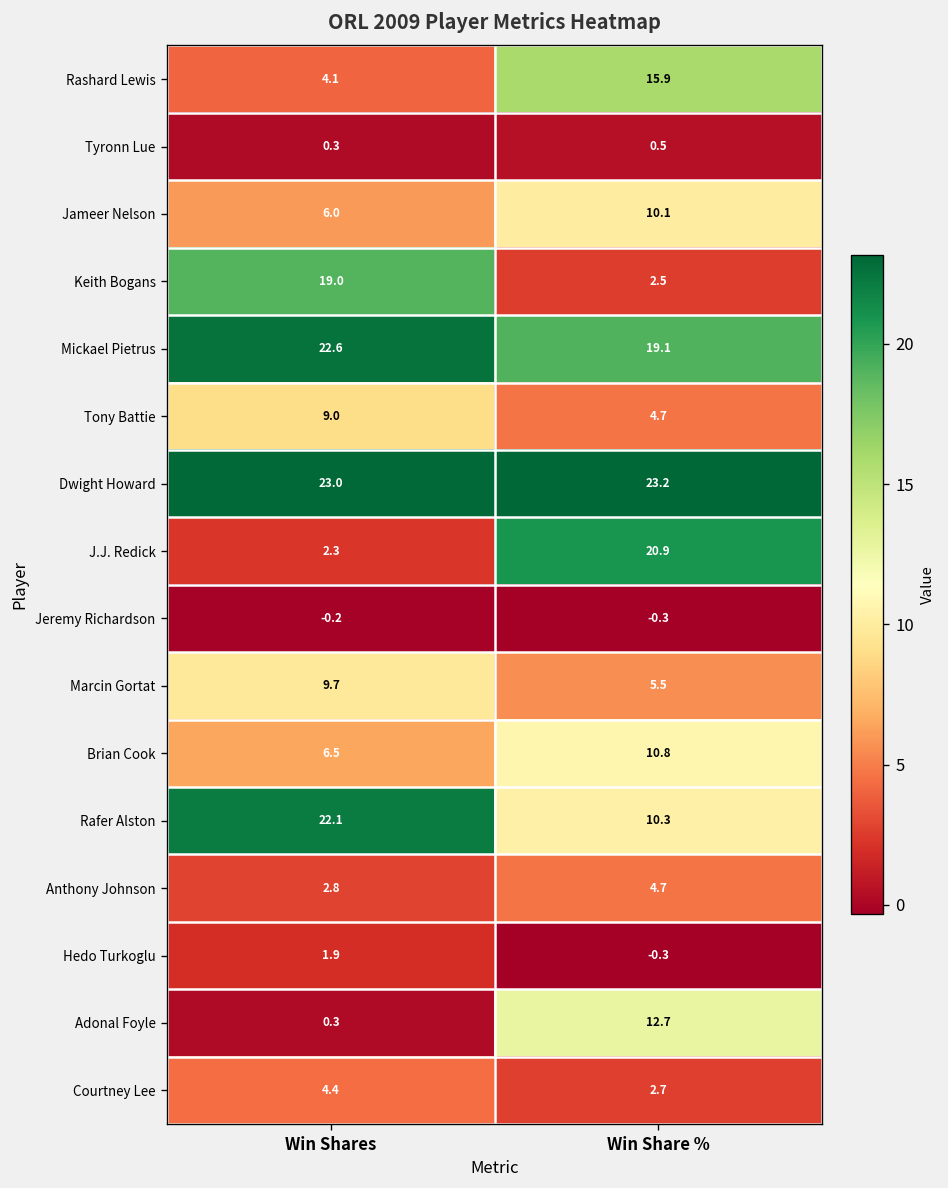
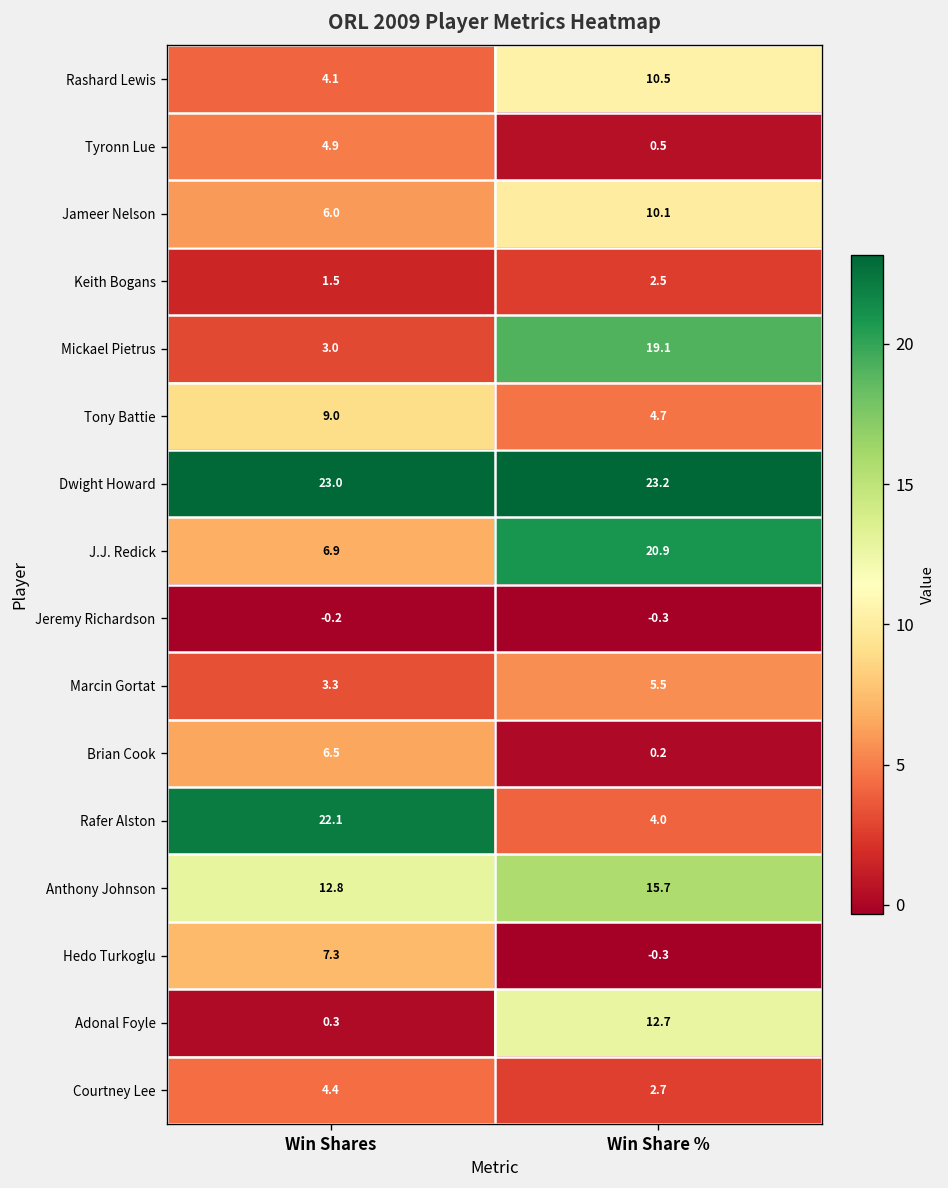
  {
    "Rashard Lewis": {
      "Win Shares": 4.1,
-     "Win Share %": 15.9
+     "Win Share %": 10.5
    },
    "Tyronn Lue": {
-     "Win Shares": 0.3,
+     "Win Shares": 4.9,
      "Win Share %": 0.5
    },
    "Jameer Nelson": {
      "Win Shares": 6.0,
      "Win Share %": 10.1
    },
    "Keith Bogans": {
-     "Win Shares": 19.0,
+     "Win Shares": 1.5,
      "Win Share %": 2.5
    },
    "Mickael Pietrus": {
-     "Win Shares": 22.6,
+     "Win Shares": 3.0,
      "Win Share %": 19.1
    },
    "Tony Battie": {
      "Win Shares": 9.0,
      "Win Share %": 4.7
    },
    "Dwight Howard": {
      "Win Shares": 23.0,
      "Win Share %": 23.2
    },
    "J.J. Redick": {
-     "Win Shares": 2.3,
+     "Win Shares": 6.9,
      "Win Share %": 20.9
    },
    "Jeremy Richardson": {
      "Win Shares": -0.2,
      "Win Share %": -0.3
    },
    "Marcin Gortat": {
-     "Win Shares": 9.7,
+     "Win Shares": 3.3,
      "Win Share %": 5.5
    },
    "Brian Cook": {
      "Win Shares": 6.5,
-     "Win Share %": 10.8
+     "Win Share %": 0.2
    },
    "Rafer Alston": {
      "Win Shares": 22.1,
-     "Win Share %": 10.3
+     "Win Share %": 4.0
    },
    "Anthony Johnson": {
-     "Win Shares": 2.8,
-     "Win Share %": 4.7
+     "Win Shares": 12.8,
+     "Win Share %": 15.7
    },
    "Hedo Turkoglu": {
-     "Win Shares": 1.9,
+     "Win Shares": 7.3,
      "Win Share %": -0.3
    },
    "Adonal Foyle": {
      "Win Shares": 0.3,
      "Win Share %": 12.7
    },
    "Courtney Lee": {
      "Win Shares": 4.4,
      "Win Share %": 2.7
    }
  }
